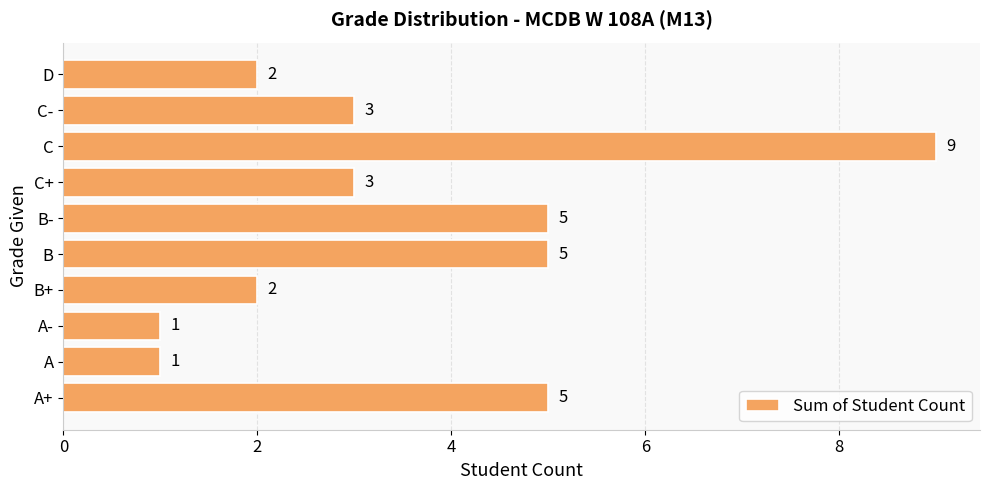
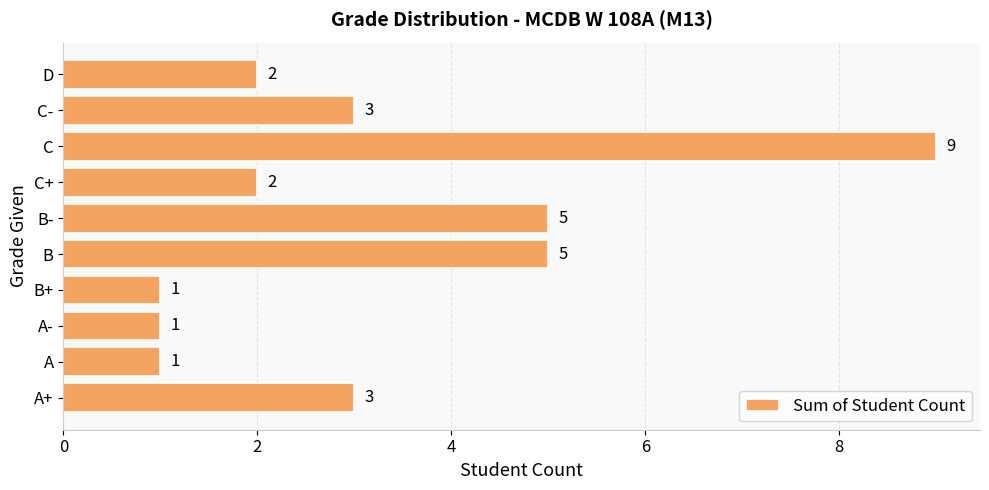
  {
    "D": 2,
    "C-": 3,
    "C": 9,
-   "C+": 3,
+   "C+": 2,
    "B-": 5,
    "B": 5,
-   "B+": 2,
+   "B+": 1,
    "A-": 1,
    "A": 1,
-   "A+": 5
+   "A+": 3
  }
